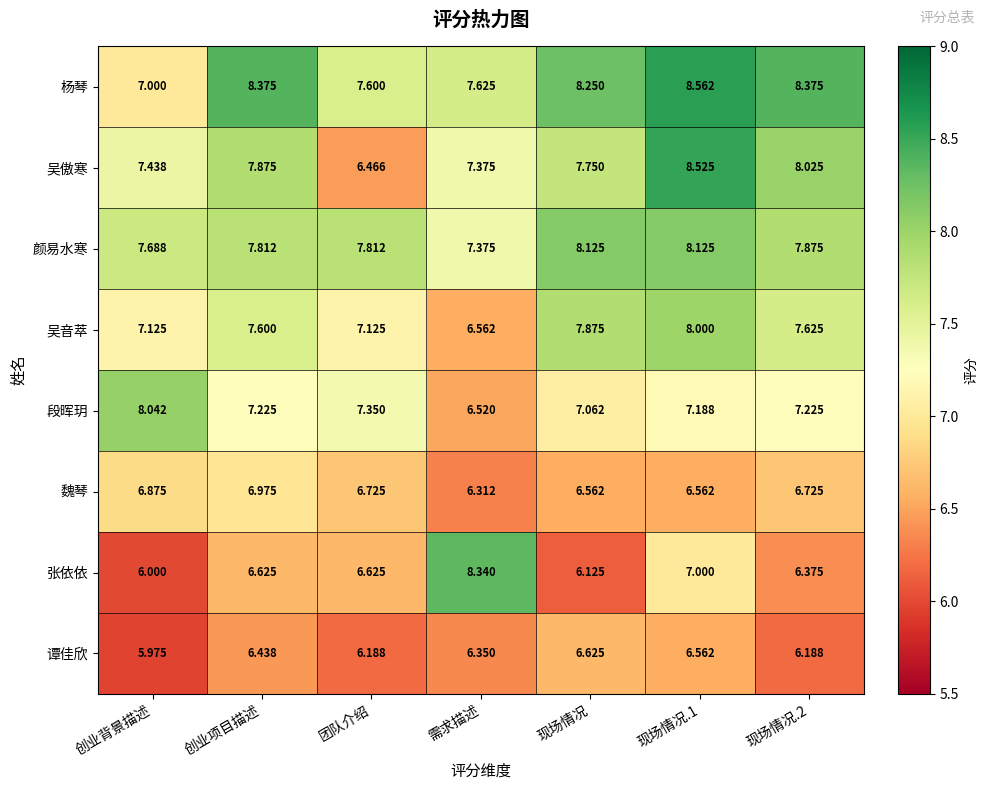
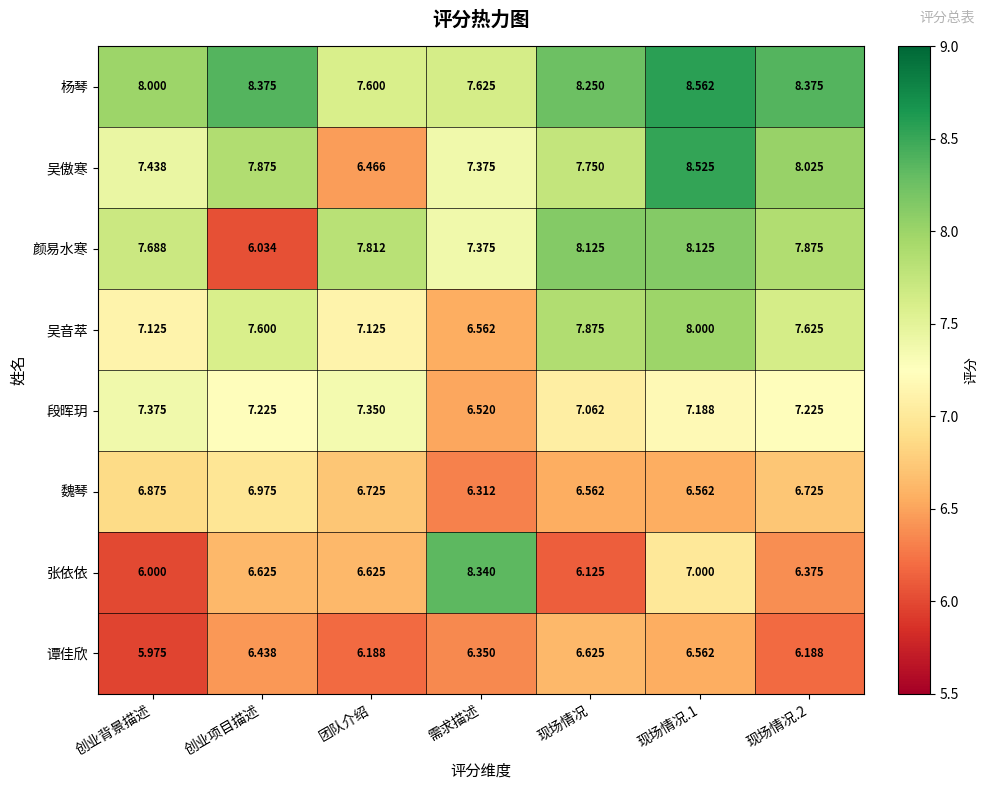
  {
    "杨琴": {
-     "创业背景描述": 7.000,
+     "创业背景描述": 8.000,
      "创业项目描述": 8.375,
      "团队介绍": 7.600,
      "需求描述": 7.625,
      "现场情况": 8.250,
      "现场情况.1": 8.562,
      "现场情况.2": 8.375
    },
    "吴傲寒": {
      "创业背景描述": 7.438,
      "创业项目描述": 7.875,
      "团队介绍": 6.466,
      "需求描述": 7.375,
      "现场情况": 7.750,
      "现场情况.1": 8.525,
      "现场情况.2": 8.025
    },
    "颜易水寒": {
      "创业背景描述": 7.688,
-     "创业项目描述": 7.812,
+     "创业项目描述": 6.034,
      "团队介绍": 7.812,
      "需求描述": 7.375,
      "现场情况": 8.125,
      "现场情况.1": 8.125,
      "现场情况.2": 7.875
    },
    "吴音萃": {
      "创业背景描述": 7.125,
      "创业项目描述": 7.600,
      "团队介绍": 7.125,
      "需求描述": 6.562,
      "现场情况": 7.875,
      "现场情况.1": 8.000,
      "现场情况.2": 7.625
    },
    "段晖玥": {
-     "创业背景描述": 8.042,
+     "创业背景描述": 7.375,
      "创业项目描述": 7.225,
      "团队介绍": 7.350,
      "需求描述": 6.520,
      "现场情况": 7.062,
      "现场情况.1": 7.188,
      "现场情况.2": 7.225
    },
    "魏琴": {
      "创业背景描述": 6.875,
      "创业项目描述": 6.975,
      "团队介绍": 6.725,
      "需求描述": 6.312,
      "现场情况": 6.562,
      "现场情况.1": 6.562,
      "现场情况.2": 6.725
    },
    "张依依": {
      "创业背景描述": 6.000,
      "创业项目描述": 6.625,
      "团队介绍": 6.625,
      "需求描述": 8.340,
      "现场情况": 6.125,
      "现场情况.1": 7.000,
      "现场情况.2": 6.375
    },
    "谭佳欣": {
      "创业背景描述": 5.975,
      "创业项目描述": 6.438,
      "团队介绍": 6.188,
      "需求描述": 6.350,
      "现场情况": 6.625,
      "现场情况.1": 6.562,
      "现场情况.2": 6.188
    }
  }
